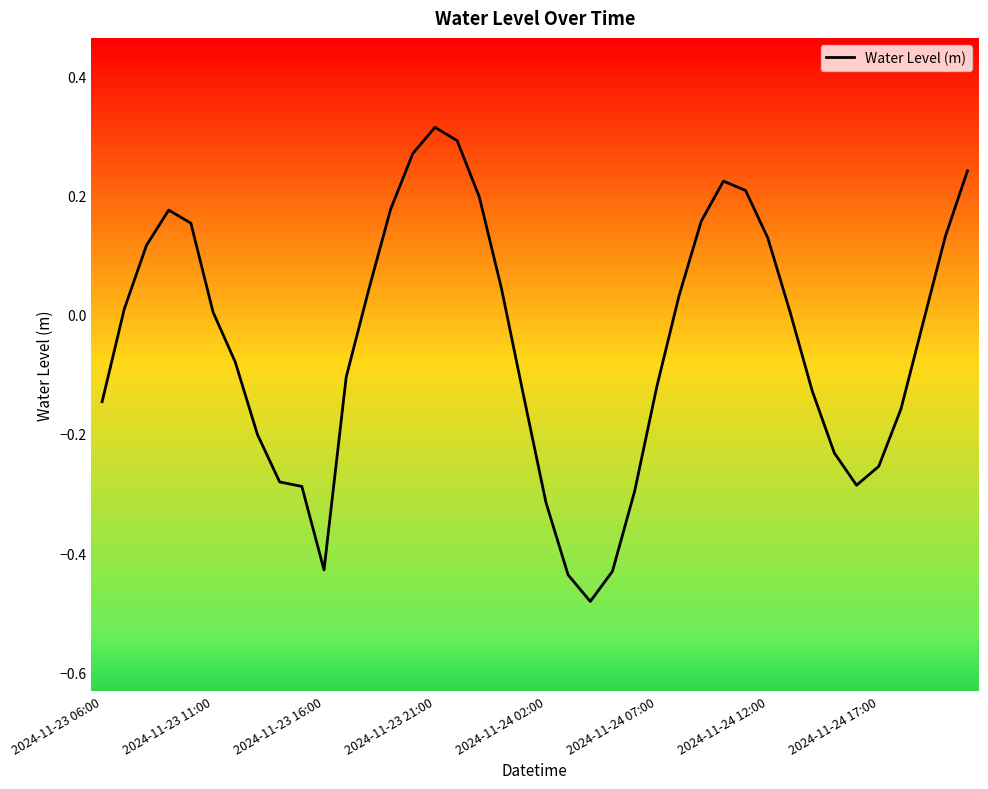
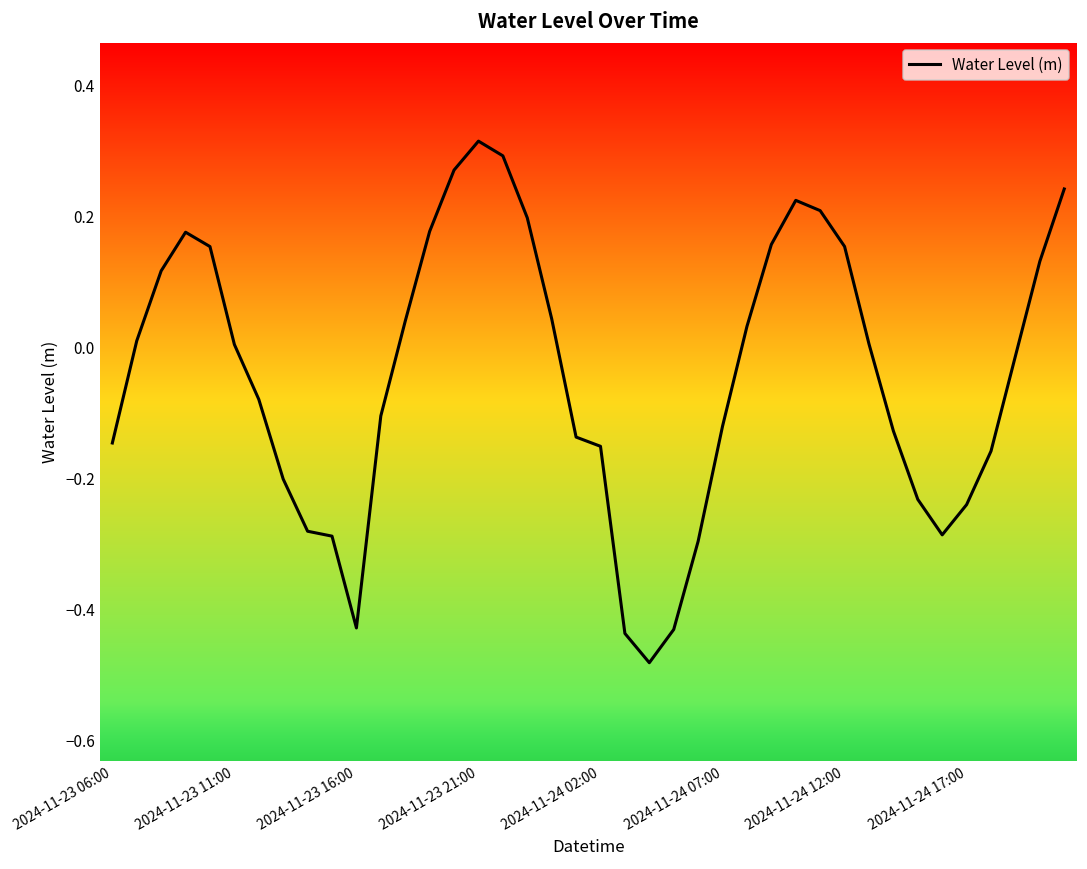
  {
    "2024-11-23 06:00": -0.15,
    "2024-11-23 11:00": 0.00,
    "2024-11-23 16:00": -0.43,
    "2024-11-23 21:00": 0.31,
-   "2024-11-24 02:00": -0.31,
+   "2024-11-24 02:00": -0.15,
    "2024-11-24 07:00": -0.12,
-   "2024-11-24 12:00": 0.13,
-   "2024-11-24 17:00": -0.25
+   "2024-11-24 12:00": 0.15,
+   "2024-11-24 17:00": -0.24
  }
